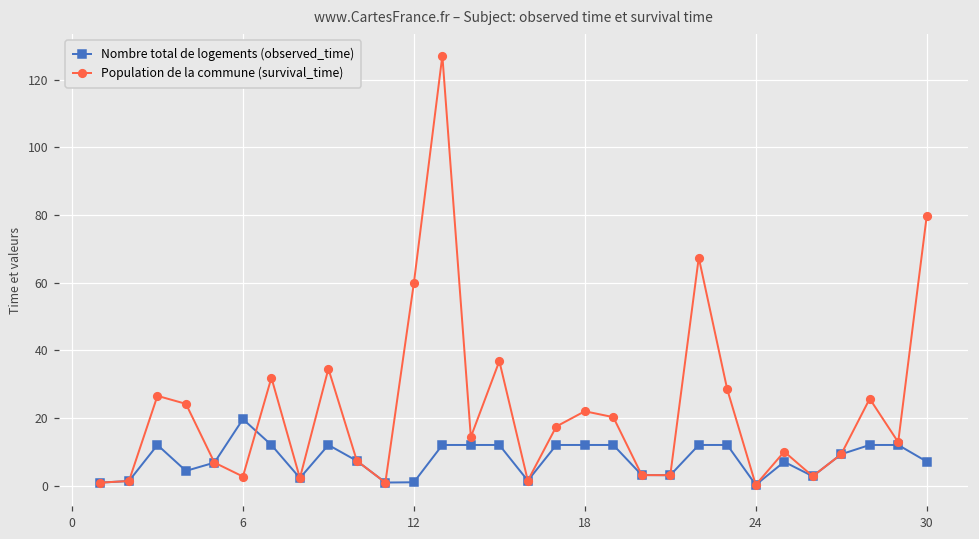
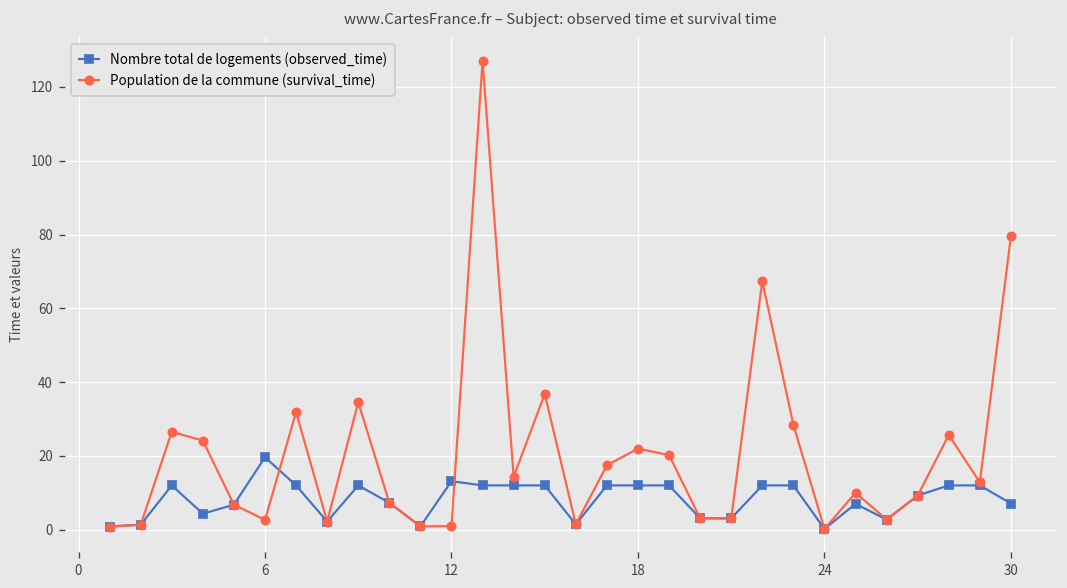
  {
    "Nombre total de logements (observed_time)": {
      "6": 20,
-     "12": 1,
+     "12": 13,
      "18": 12,
      "30": 7
    },
    "Population de la commune (survival_time)": {
      "6": 3,
-     "12": 60,
+     "12": 1,
      "18": 22,
      "30": 80
    }
  }
